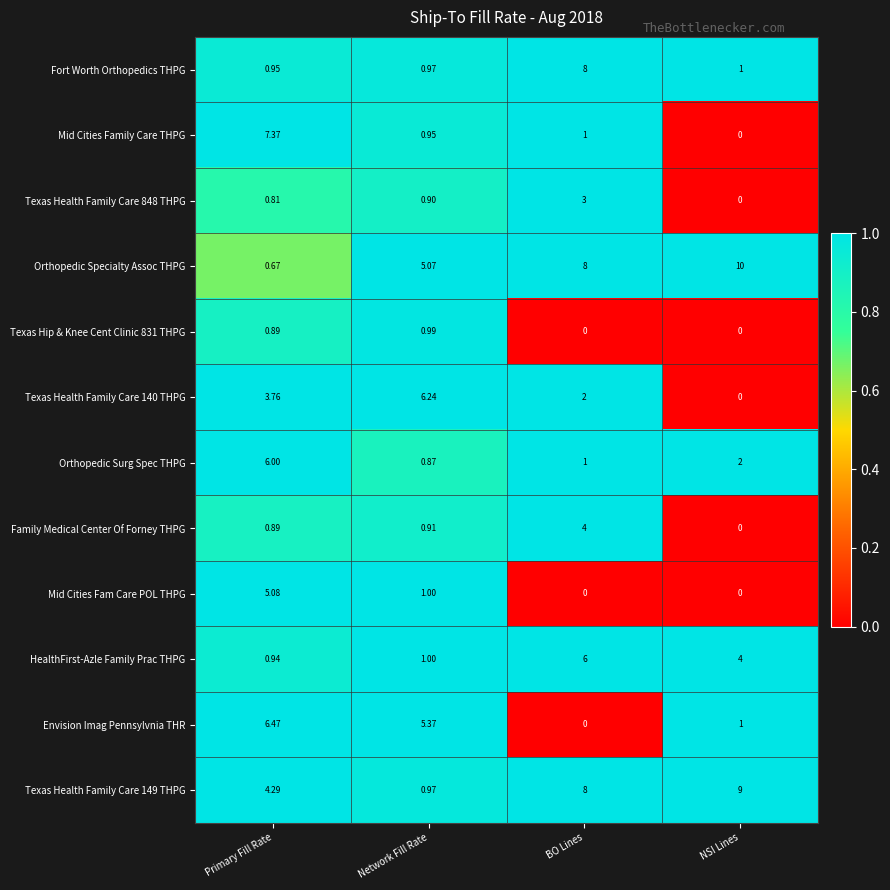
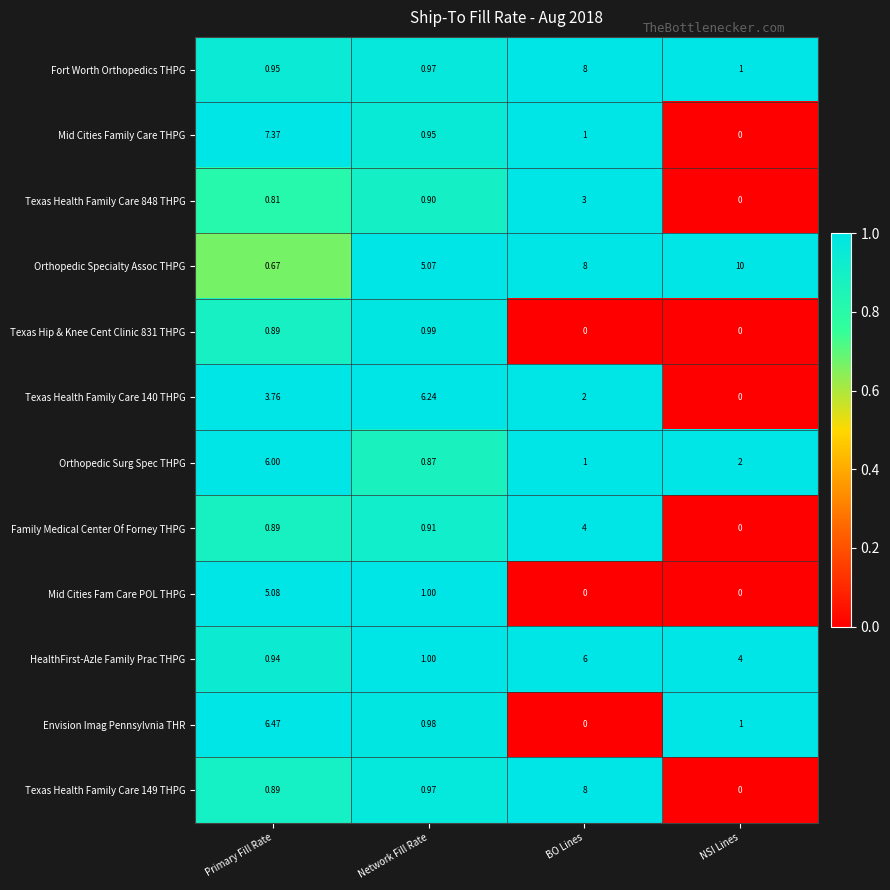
  {
    "Fort Worth Orthopedics THPG": {
      "Primary Fill Rate": 0.95,
      "Network Fill Rate": 0.97,
      "BO Lines": 8,
      "NSI Lines": 1
    },
    "Mid Cities Family Care THPG": {
      "Primary Fill Rate": 7.37,
      "Network Fill Rate": 0.95,
      "BO Lines": 1,
      "NSI Lines": 0
    },
    "Texas Health Family Care 848 THPG": {
      "Primary Fill Rate": 0.81,
      "Network Fill Rate": 0.90,
      "BO Lines": 3,
      "NSI Lines": 0
    },
    "Orthopedic Specialty Assoc THPG": {
      "Primary Fill Rate": 0.67,
      "Network Fill Rate": 5.07,
      "BO Lines": 8,
      "NSI Lines": 10
    },
    "Texas Hip & Knee Cent Clinic 831 THPG": {
      "Primary Fill Rate": 0.89,
      "Network Fill Rate": 0.99,
      "BO Lines": 0,
      "NSI Lines": 0
    },
    "Texas Health Family Care 140 THPG": {
      "Primary Fill Rate": 3.76,
      "Network Fill Rate": 6.24,
      "BO Lines": 2,
      "NSI Lines": 0
    },
    "Orthopedic Surg Spec THPG": {
      "Primary Fill Rate": 6.00,
      "Network Fill Rate": 0.87,
      "BO Lines": 1,
      "NSI Lines": 2
    },
    "Family Medical Center Of Forney THPG": {
      "Primary Fill Rate": 0.89,
      "Network Fill Rate": 0.91,
      "BO Lines": 4,
      "NSI Lines": 0
    },
    "Mid Cities Fam Care POL THPG": {
      "Primary Fill Rate": 5.08,
      "Network Fill Rate": 1.00,
      "BO Lines": 0,
      "NSI Lines": 0
    },
    "HealthFirst-Azle Family Prac THPG": {
      "Primary Fill Rate": 0.94,
      "Network Fill Rate": 1.00,
      "BO Lines": 6,
      "NSI Lines": 4
    },
    "Envision Imag Pennsylvnia THR": {
      "Primary Fill Rate": 6.47,
-     "Network Fill Rate": 5.37,
+     "Network Fill Rate": 0.98,
      "BO Lines": 0,
      "NSI Lines": 1
    },
    "Texas Health Family Care 149 THPG": {
-     "Primary Fill Rate": 4.29,
+     "Primary Fill Rate": 0.89,
      "Network Fill Rate": 0.97,
      "BO Lines": 8,
-     "NSI Lines": 9
+     "NSI Lines": 0
    }
  }
